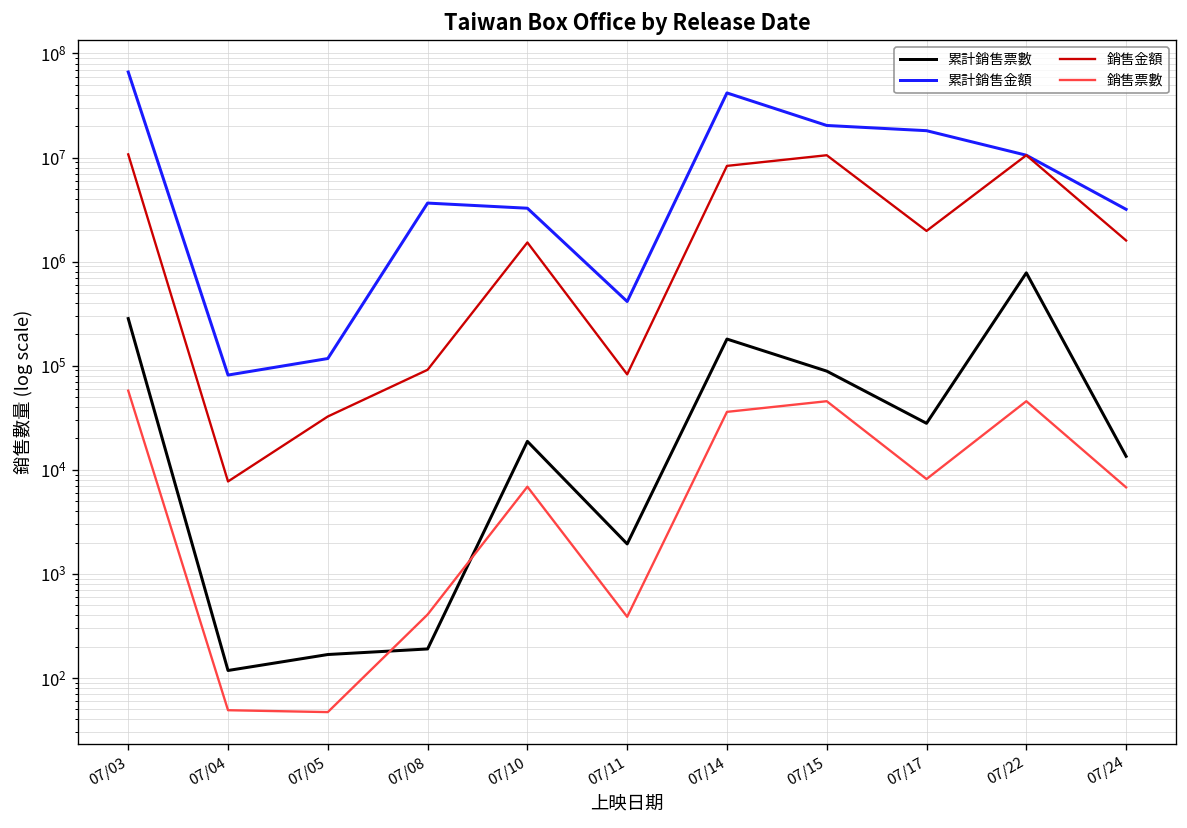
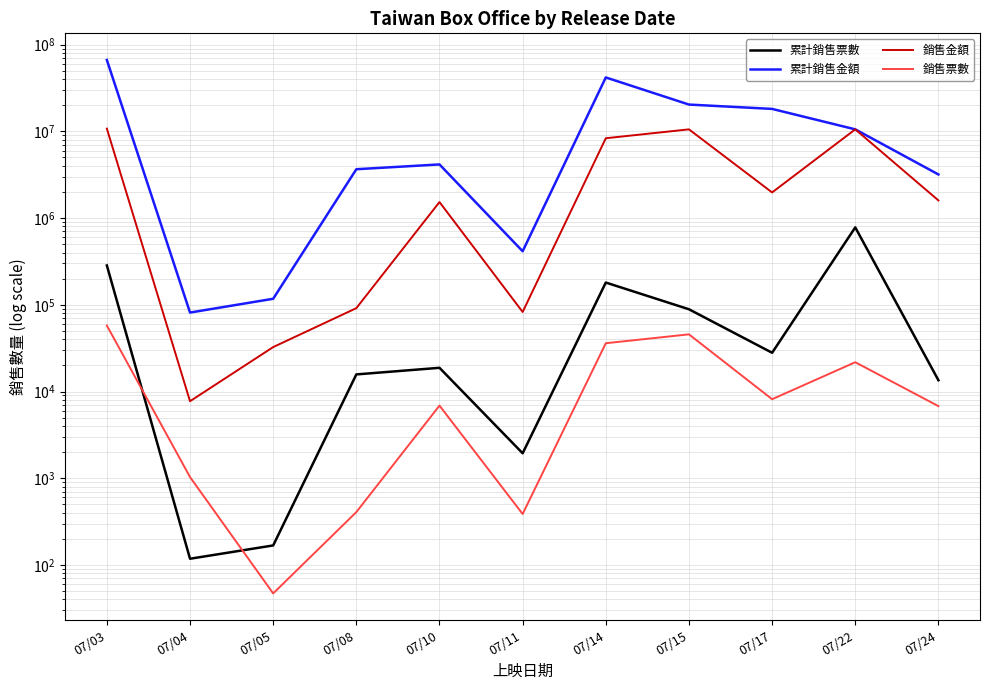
  {
    "累計銷售票數": {
      "07/03": 280000,
      "07/04": 120,
      "07/05": 170,
-     "07/08": 190,
+     "07/08": 16000,
      "07/10": 19000,
      "07/11": 1900,
      "07/14": 180000,
      "07/15": 90000,
      "07/17": 28000,
      "07/22": 800000,
      "07/24": 13000
    },
    "累計銷售金額": {
      "07/03": 70000000,
      "07/04": 80000,
      "07/05": 120000,
      "07/08": 3700000,
-     "07/10": 3300000,
+     "07/10": 4000000,
      "07/11": 400000,
      "07/14": 40000000,
      "07/15": 20000000,
      "07/17": 18000000,
      "07/24": 3200000
    },
    "銷售金額": {
      "07/03": 11000000,
      "07/04": 8000,
      "07/05": 33000,
      "07/08": 90000,
      "07/10": 1500000,
      "07/11": 80000,
      "07/14": 8000000,
      "07/15": 11000000,
      "07/17": 2000000,
      "07/24": 1600000
    },
    "銷售票數": {
      "07/03": 60000,
-     "07/04": 50,
+     "07/04": 1000,
      "07/05": 50,
      "07/08": 400,
      "07/10": 7000,
      "07/11": 400,
      "07/14": 36000,
      "07/15": 50000,
      "07/17": 8000,
-     "07/22": 50000,
+     "07/22": 22000,
      "07/24": 7000
    }
  }
